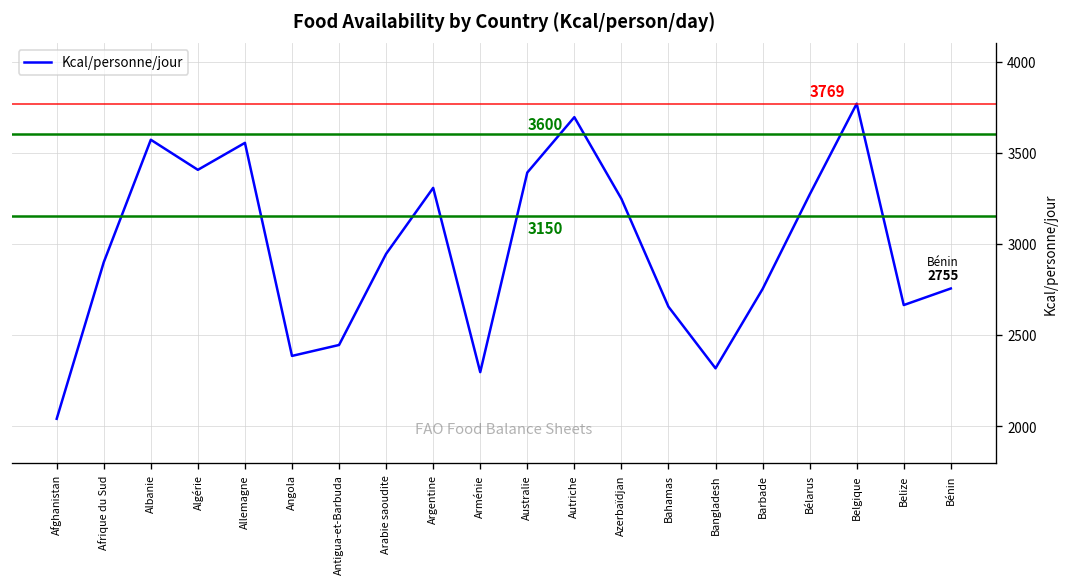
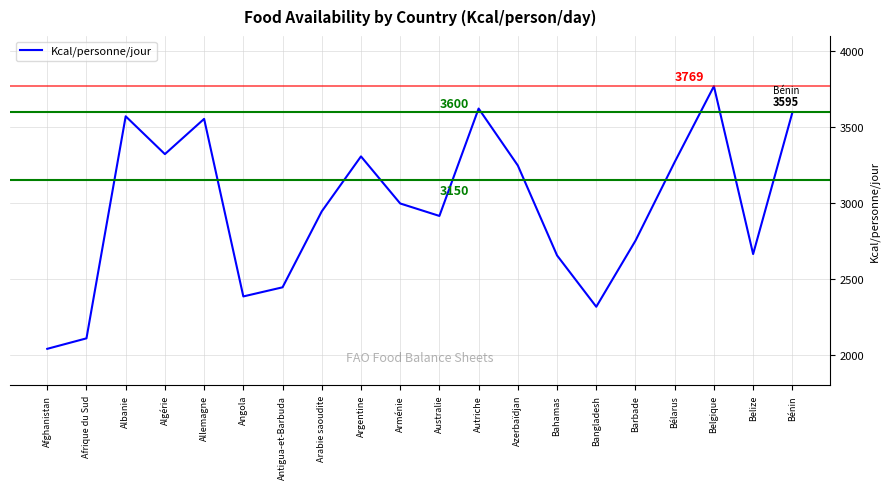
  {
-   "Afrique du Sud": 2900,
-   "Algérie": 3410,
-   "Arménie": 2300,
-   "Australie": 3390,
-   "Autriche": 3700,
+   "Afrique du Sud": 2110,
+   "Algérie": 3320,
+   "Arménie": 3000,
+   "Australie": 2920,
+   "Autriche": 3620,
    "Belgique": 3769,
-   "Bénin": 2755
+   "Bénin": 3595
  }
